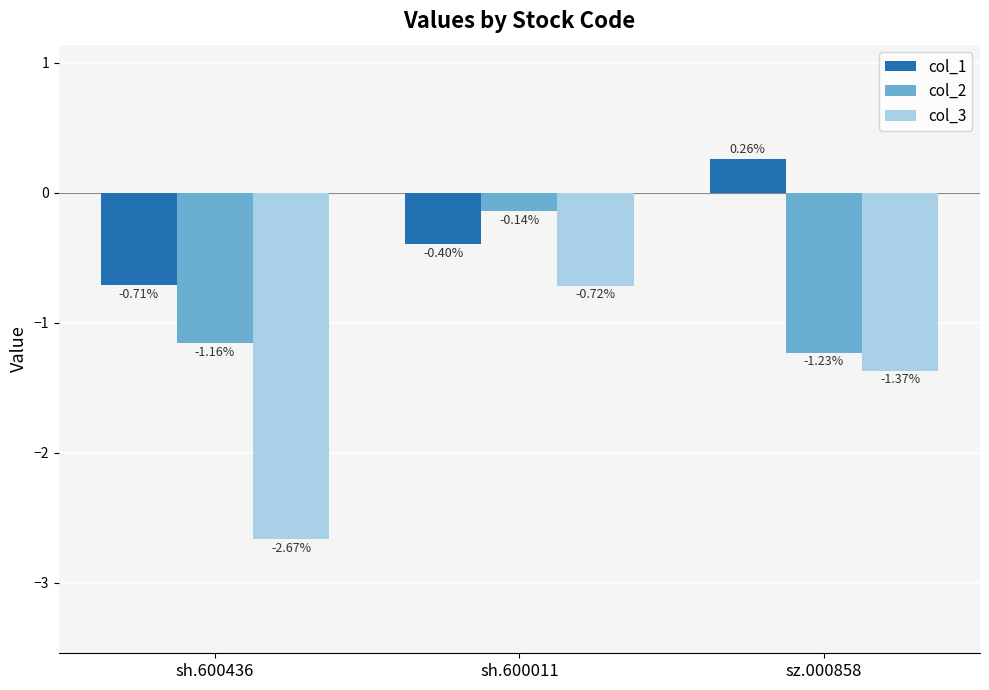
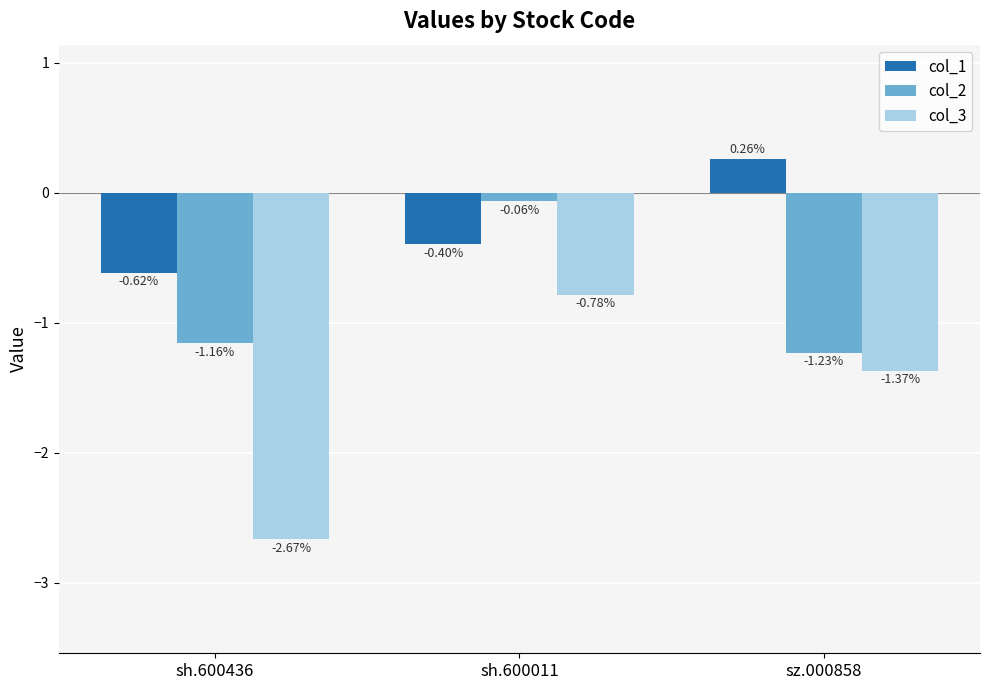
  {
    "col_1": {
-     "sh.600436": "-0.71%",
+     "sh.600436": "-0.62%",
      "sh.600011": "-0.40%",
      "sz.000858": "0.26%"
    },
    "col_2": {
      "sh.600436": "-1.16%",
-     "sh.600011": "-0.14%",
+     "sh.600011": "-0.06%",
      "sz.000858": "-1.23%"
    },
    "col_3": {
      "sh.600436": "-2.67%",
-     "sh.600011": "-0.72%",
+     "sh.600011": "-0.78%",
      "sz.000858": "-1.37%"
    }
  }
